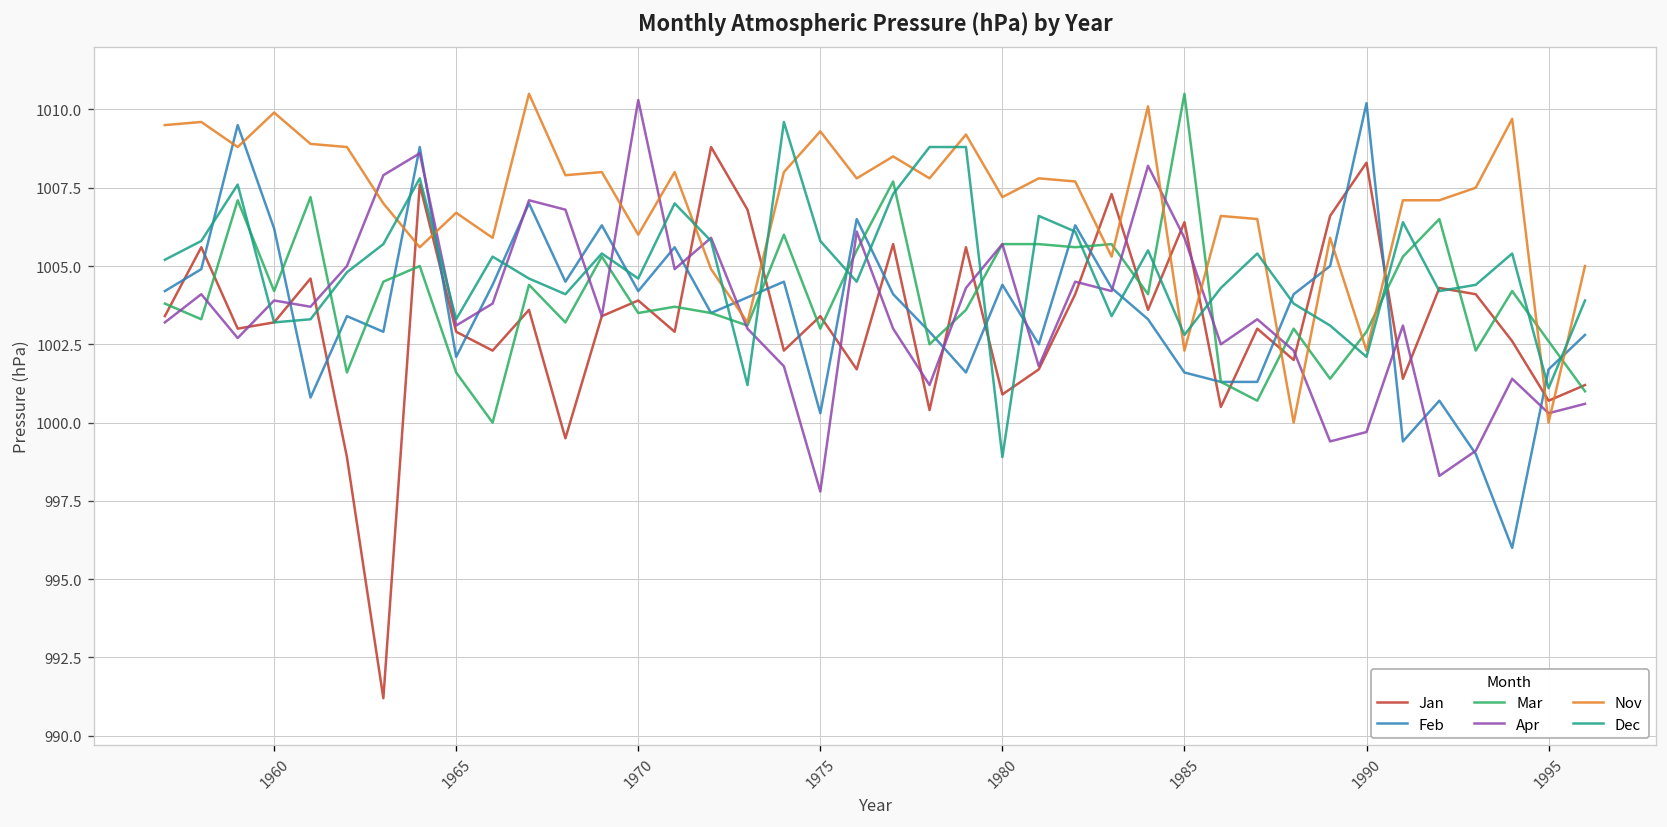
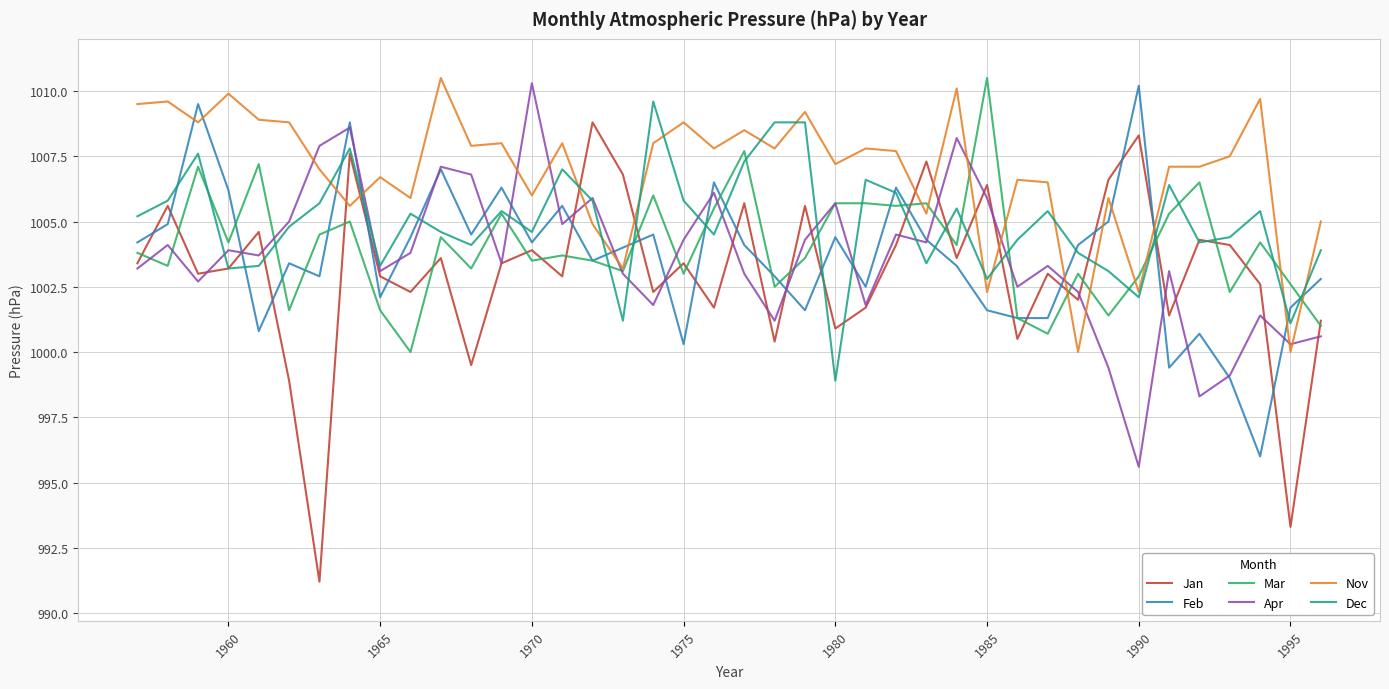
  {
    "Jan": {
      "1965": 1002.9,
      "1970": 1003.9,
      "1975": 1003.4,
      "1980": 1000.9,
      "1985": 1006.4,
      "1990": 1008.3,
-     "1995": 1000.7
+     "1995": 993.3
    },
    "Feb": {
      "1960": 1006.2,
      "1965": 1002.1,
      "1970": 1004.2,
      "1975": 1000.3,
      "1980": 1004.4,
      "1985": 1001.6,
      "1990": 1010.2,
      "1995": 1001.7
    },
    "Apr": {
      "1960": 1003.9,
      "1965": 1003.1,
      "1970": 1010.3,
-     "1975": 997.8,
+     "1975": 1004.3,
      "1985": 1005.9,
-     "1990": 999.7,
+     "1990": 995.6,
      "1995": 1000.3
    },
    "Nov": {
      "1960": 1009.9,
      "1965": 1006.7,
      "1970": 1006.0,
-     "1975": 1009.3,
+     "1975": 1008.8,
      "1980": 1007.2,
      "1985": 1002.3,
      "1990": 1002.3,
      "1995": 1000.0
    }
  }
